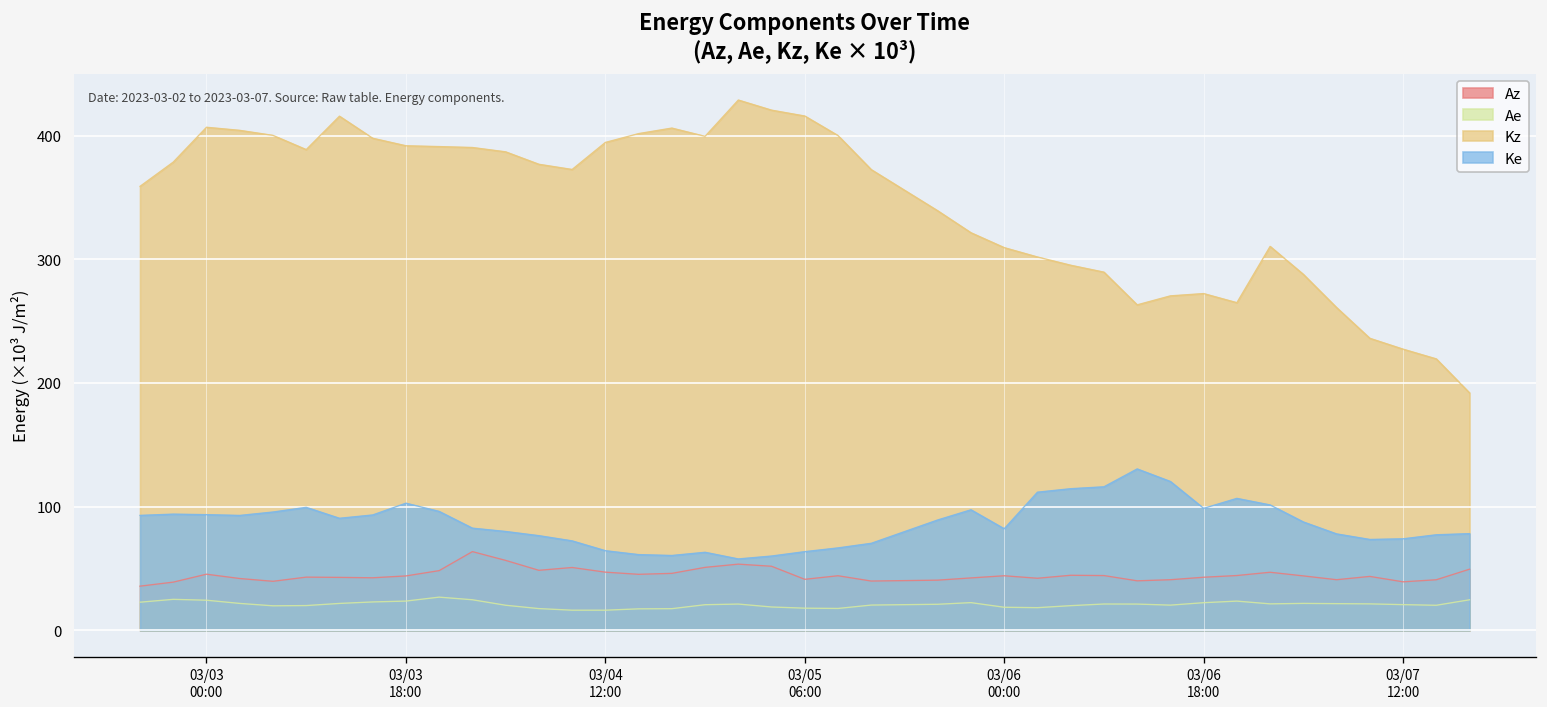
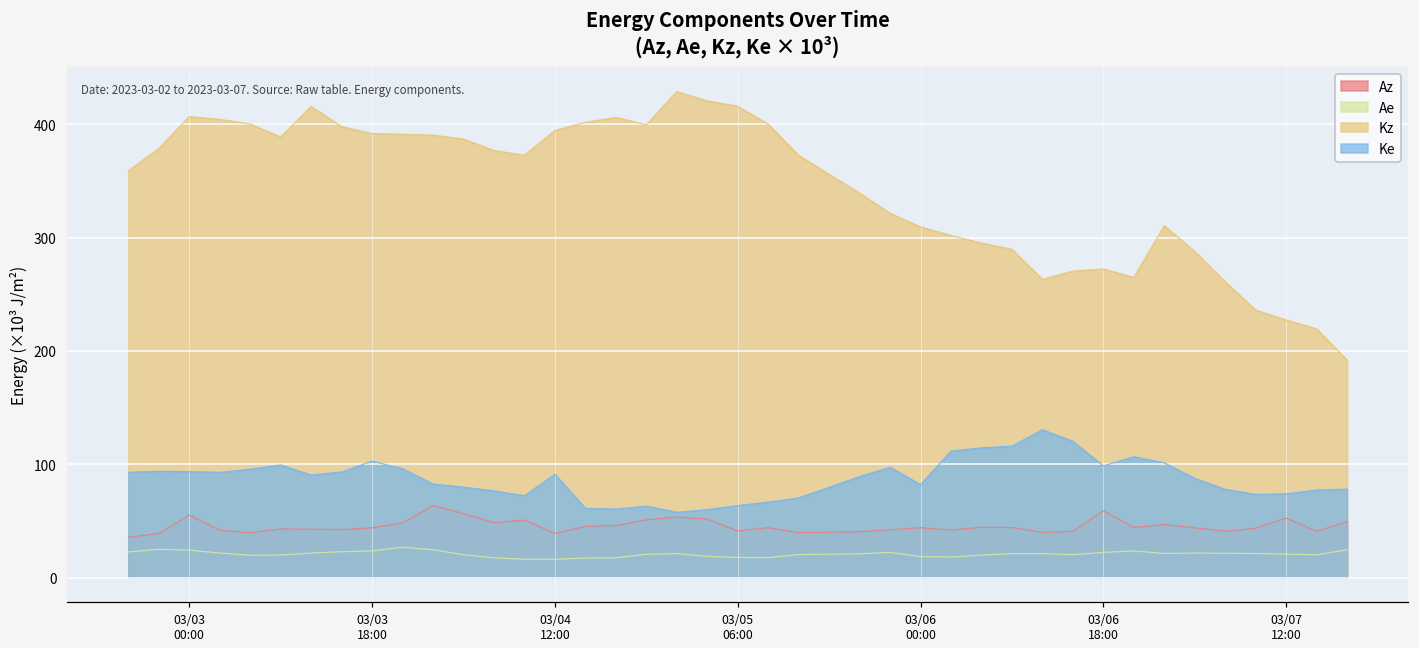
  {
    "Az": {
-     "03/03 00:00": 45,
+     "03/03 00:00": 55,
      "03/03 18:00": 44,
-     "03/04 12:00": 47,
+     "03/04 12:00": 39,
      "03/05 06:00": 41,
      "03/06 00:00": 44,
-     "03/06 18:00": 43,
-     "03/07 12:00": 39
+     "03/06 18:00": 59,
+     "03/07 12:00": 53
    },
    "Ke": {
      "03/03 00:00": 94,
      "03/03 18:00": 103,
-     "03/04 12:00": 64,
+     "03/04 12:00": 91,
      "03/05 06:00": 64,
      "03/06 00:00": 82,
      "03/06 18:00": 99,
      "03/07 12:00": 74
    }
  }
